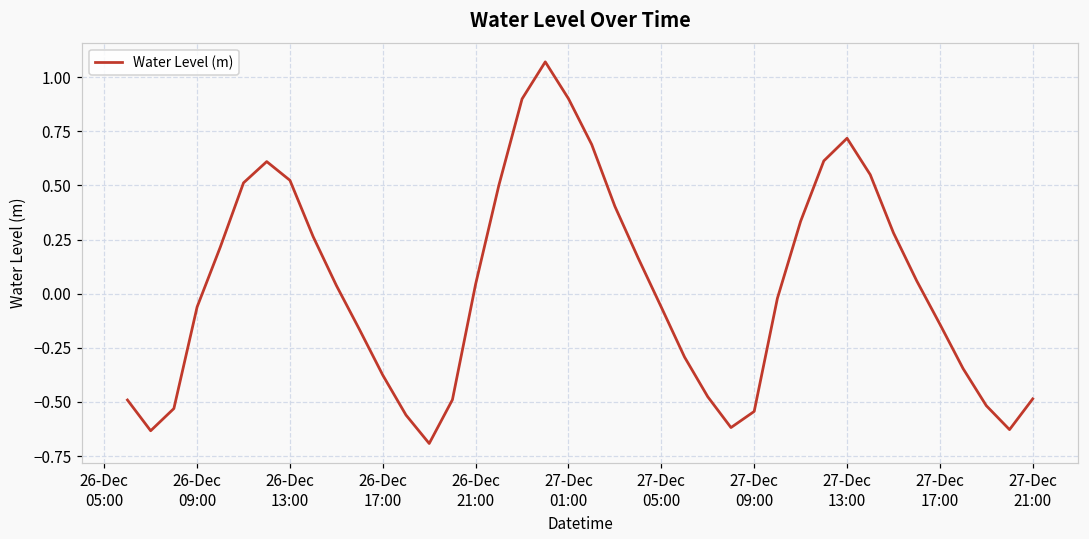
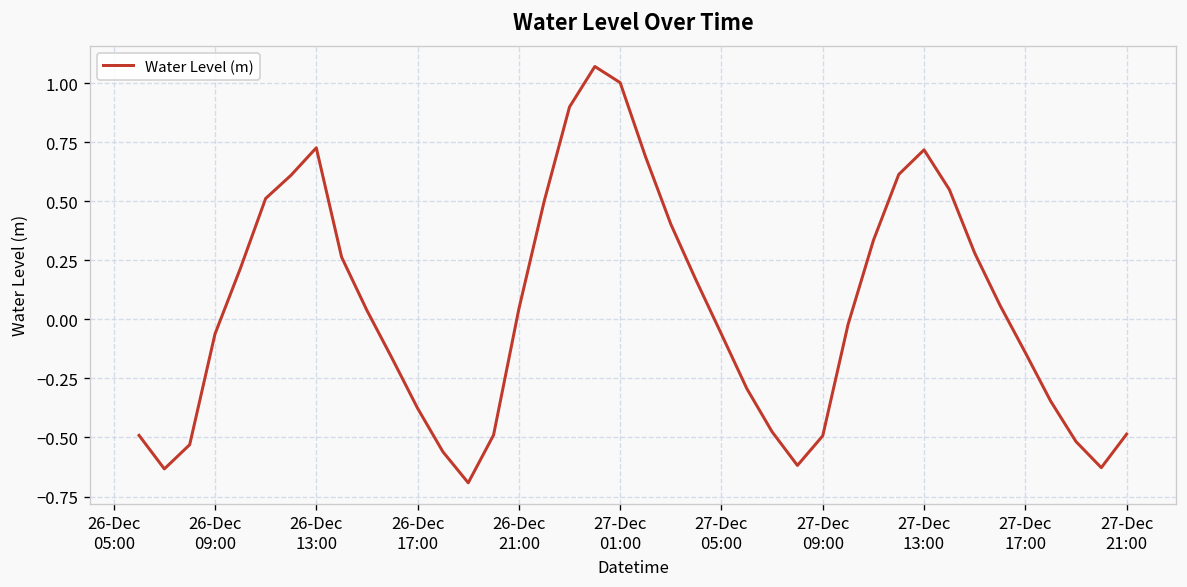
  {
    "26-Dec 09:00": -0.06,
-   "26-Dec 13:00": 0.52,
+   "26-Dec 13:00": 0.73,
    "26-Dec 17:00": -0.38,
    "26-Dec 21:00": 0.04,
-   "27-Dec 01:00": 0.90,
+   "27-Dec 01:00": 1.00,
    "27-Dec 05:00": -0.06,
-   "27-Dec 09:00": -0.54,
+   "27-Dec 09:00": -0.49,
    "27-Dec 13:00": 0.72,
    "27-Dec 17:00": -0.14,
    "27-Dec 21:00": -0.49
  }
